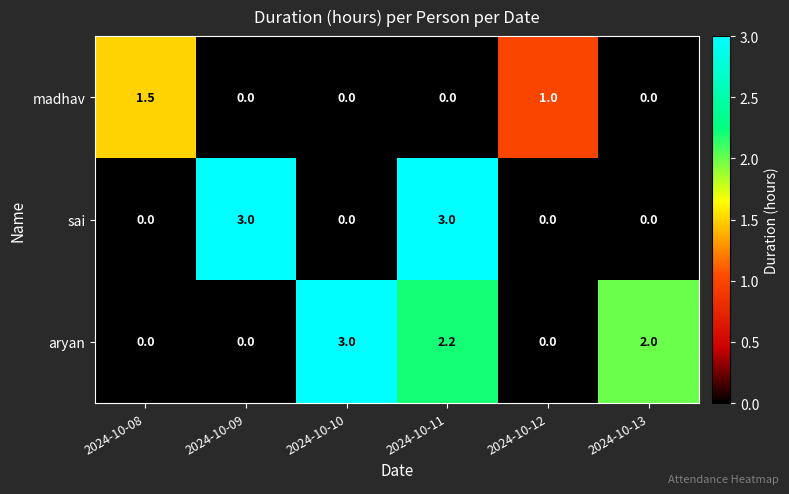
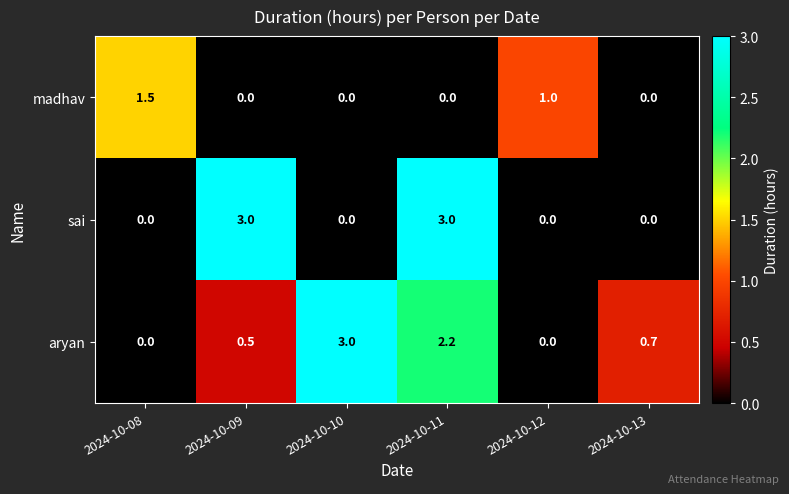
  {
    "madhav": {
      "2024-10-08": 1.5,
      "2024-10-09": 0.0,
      "2024-10-10": 0.0,
      "2024-10-11": 0.0,
      "2024-10-12": 1.0,
      "2024-10-13": 0.0
    },
    "sai": {
      "2024-10-08": 0.0,
      "2024-10-09": 3.0,
      "2024-10-10": 0.0,
      "2024-10-11": 3.0,
      "2024-10-12": 0.0,
      "2024-10-13": 0.0
    },
    "aryan": {
      "2024-10-08": 0.0,
-     "2024-10-09": 0.0,
+     "2024-10-09": 0.5,
      "2024-10-10": 3.0,
      "2024-10-11": 2.2,
      "2024-10-12": 0.0,
-     "2024-10-13": 2.0
+     "2024-10-13": 0.7
    }
  }
